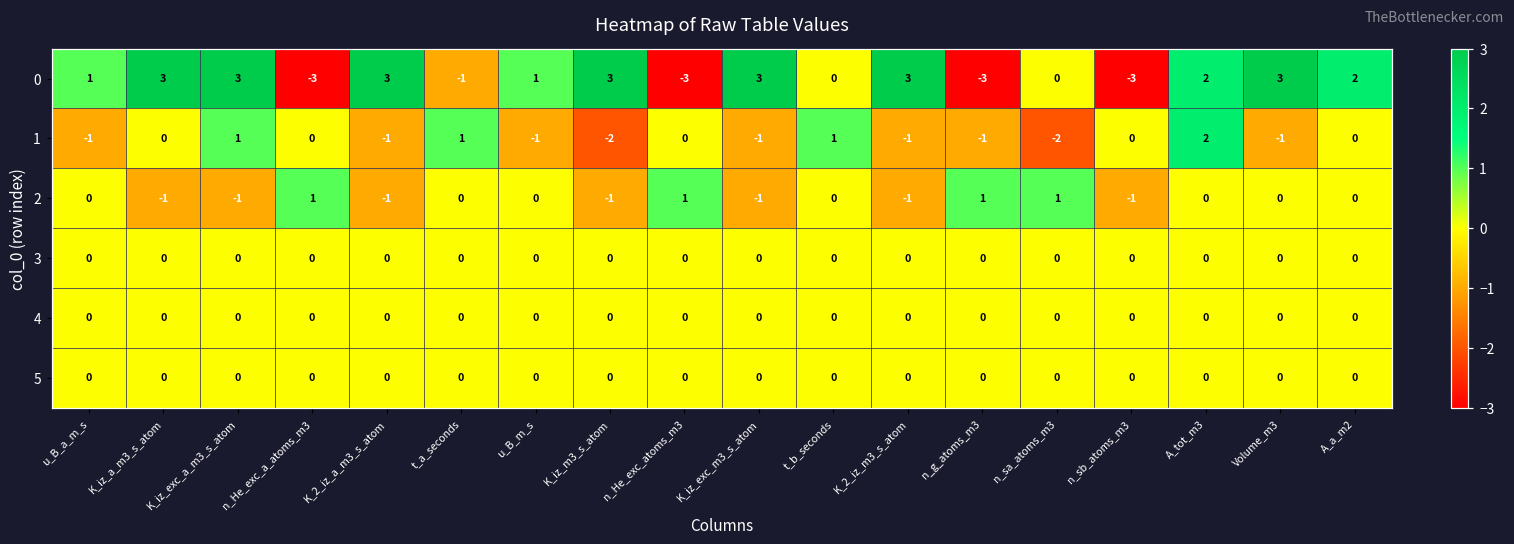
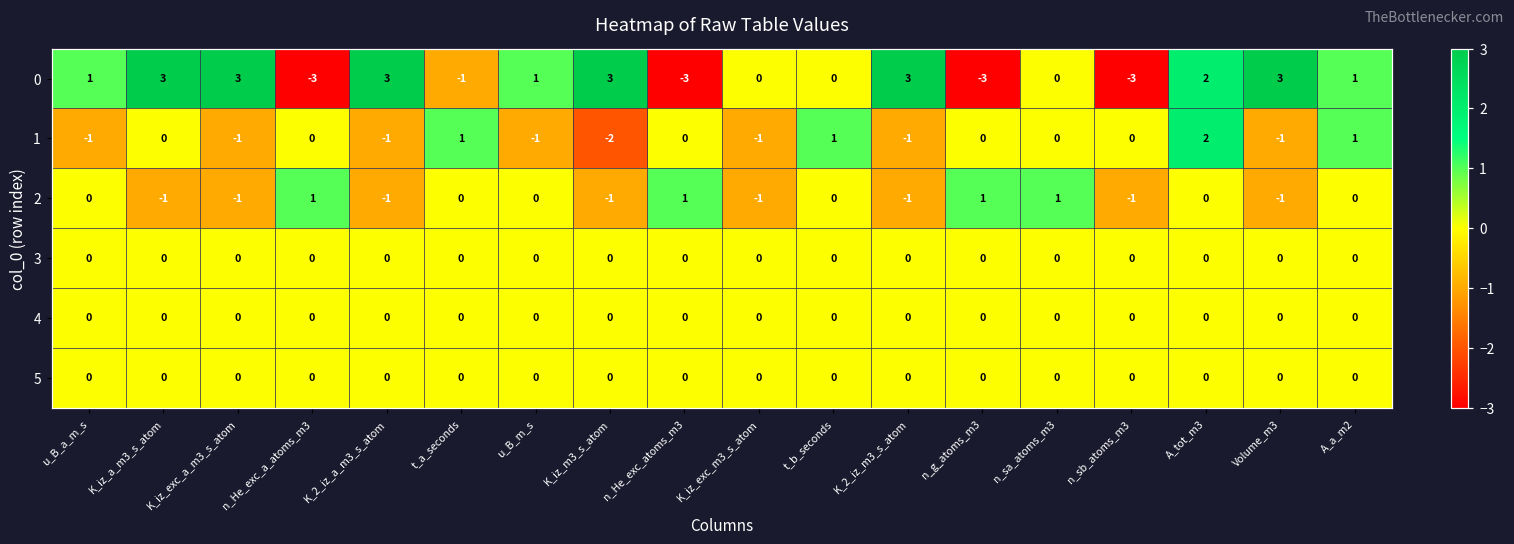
  {
    "0": {
      "u_B_a_m_s": 1,
      "K_iz_a_m3_s_atom": 3,
      "K_iz_exc_a_m3_s_atom": 3,
      "n_He_exc_a_atoms_m3": -3,
      "K_2_iz_a_m3_s_atom": 3,
      "t_a_seconds": -1,
      "u_B_m_s": 1,
      "K_iz_m3_s_atom": 3,
      "n_He_exc_atoms_m3": -3,
-     "K_iz_exc_m3_s_atom": 3,
+     "K_iz_exc_m3_s_atom": 0,
      "t_b_seconds": 0,
      "K_2_iz_m3_s_atom": 3,
      "n_g_atoms_m3": -3,
      "n_sa_atoms_m3": 0,
      "n_sb_atoms_m3": -3,
      "A_tot_m3": 2,
      "Volume_m3": 3,
-     "A_a_m2": 2
+     "A_a_m2": 1
    },
    "1": {
      "u_B_a_m_s": -1,
      "K_iz_a_m3_s_atom": 0,
-     "K_iz_exc_a_m3_s_atom": 1,
+     "K_iz_exc_a_m3_s_atom": -1,
      "n_He_exc_a_atoms_m3": 0,
      "K_2_iz_a_m3_s_atom": -1,
      "t_a_seconds": 1,
      "u_B_m_s": -1,
      "K_iz_m3_s_atom": -2,
      "n_He_exc_atoms_m3": 0,
      "K_iz_exc_m3_s_atom": -1,
      "t_b_seconds": 1,
      "K_2_iz_m3_s_atom": -1,
-     "n_g_atoms_m3": -1,
-     "n_sa_atoms_m3": -2,
+     "n_g_atoms_m3": 0,
+     "n_sa_atoms_m3": 0,
      "n_sb_atoms_m3": 0,
      "A_tot_m3": 2,
      "Volume_m3": -1,
-     "A_a_m2": 0
+     "A_a_m2": 1
    },
    "2": {
      "u_B_a_m_s": 0,
      "K_iz_a_m3_s_atom": -1,
      "K_iz_exc_a_m3_s_atom": -1,
      "n_He_exc_a_atoms_m3": 1,
      "K_2_iz_a_m3_s_atom": -1,
      "t_a_seconds": 0,
      "u_B_m_s": 0,
      "K_iz_m3_s_atom": -1,
      "n_He_exc_atoms_m3": 1,
      "K_iz_exc_m3_s_atom": -1,
      "t_b_seconds": 0,
      "K_2_iz_m3_s_atom": -1,
      "n_g_atoms_m3": 1,
      "n_sa_atoms_m3": 1,
      "n_sb_atoms_m3": -1,
      "A_tot_m3": 0,
-     "Volume_m3": 0,
+     "Volume_m3": -1,
      "A_a_m2": 0
    },
    "3": {
      "u_B_a_m_s": 0,
      "K_iz_a_m3_s_atom": 0,
      "K_iz_exc_a_m3_s_atom": 0,
      "n_He_exc_a_atoms_m3": 0,
      "K_2_iz_a_m3_s_atom": 0,
      "t_a_seconds": 0,
      "u_B_m_s": 0,
      "K_iz_m3_s_atom": 0,
      "n_He_exc_atoms_m3": 0,
      "K_iz_exc_m3_s_atom": 0,
      "t_b_seconds": 0,
      "K_2_iz_m3_s_atom": 0,
      "n_g_atoms_m3": 0,
      "n_sa_atoms_m3": 0,
      "n_sb_atoms_m3": 0,
      "A_tot_m3": 0,
      "Volume_m3": 0,
      "A_a_m2": 0
    },
    "4": {
      "u_B_a_m_s": 0,
      "K_iz_a_m3_s_atom": 0,
      "K_iz_exc_a_m3_s_atom": 0,
      "n_He_exc_a_atoms_m3": 0,
      "K_2_iz_a_m3_s_atom": 0,
      "t_a_seconds": 0,
      "u_B_m_s": 0,
      "K_iz_m3_s_atom": 0,
      "n_He_exc_atoms_m3": 0,
      "K_iz_exc_m3_s_atom": 0,
      "t_b_seconds": 0,
      "K_2_iz_m3_s_atom": 0,
      "n_g_atoms_m3": 0,
      "n_sa_atoms_m3": 0,
      "n_sb_atoms_m3": 0,
      "A_tot_m3": 0,
      "Volume_m3": 0,
      "A_a_m2": 0
    },
    "5": {
      "u_B_a_m_s": 0,
      "K_iz_a_m3_s_atom": 0,
      "K_iz_exc_a_m3_s_atom": 0,
      "n_He_exc_a_atoms_m3": 0,
      "K_2_iz_a_m3_s_atom": 0,
      "t_a_seconds": 0,
      "u_B_m_s": 0,
      "K_iz_m3_s_atom": 0,
      "n_He_exc_atoms_m3": 0,
      "K_iz_exc_m3_s_atom": 0,
      "t_b_seconds": 0,
      "K_2_iz_m3_s_atom": 0,
      "n_g_atoms_m3": 0,
      "n_sa_atoms_m3": 0,
      "n_sb_atoms_m3": 0,
      "A_tot_m3": 0,
      "Volume_m3": 0,
      "A_a_m2": 0
    }
  }
